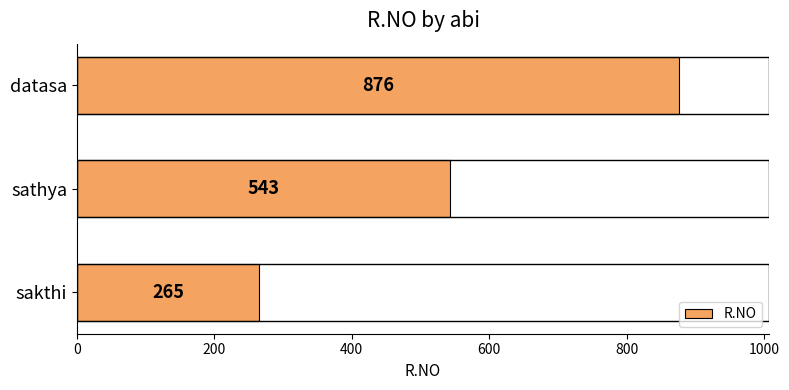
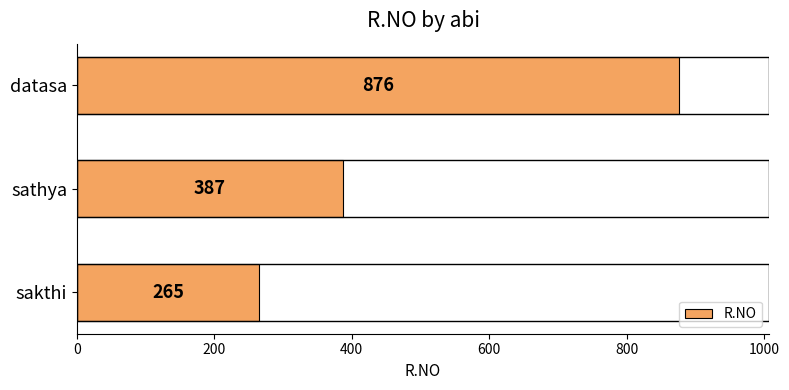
  {
    "datasa": 876,
-   "sathya": 543,
+   "sathya": 387,
    "sakthi": 265
  }
